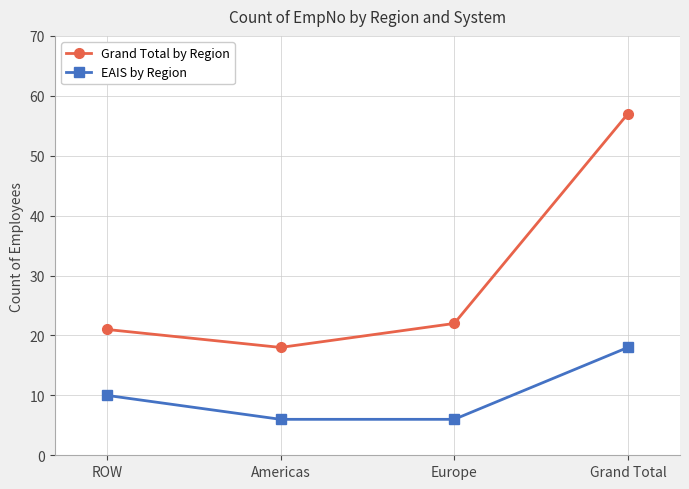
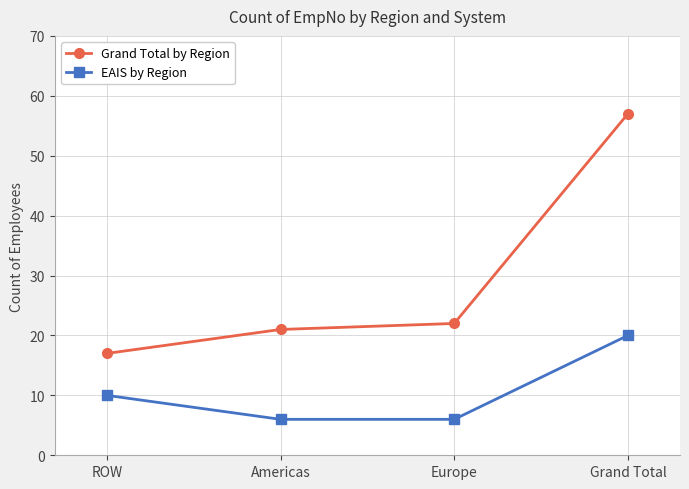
  {
    "Grand Total by Region": {
-     "ROW": 21,
-     "Americas": 18,
+     "ROW": 17,
+     "Americas": 21,
      "Europe": 22,
      "Grand Total": 57
    },
    "EAIS by Region": {
      "ROW": 10,
      "Americas": 6,
      "Europe": 6,
-     "Grand Total": 18
+     "Grand Total": 20
    }
  }
